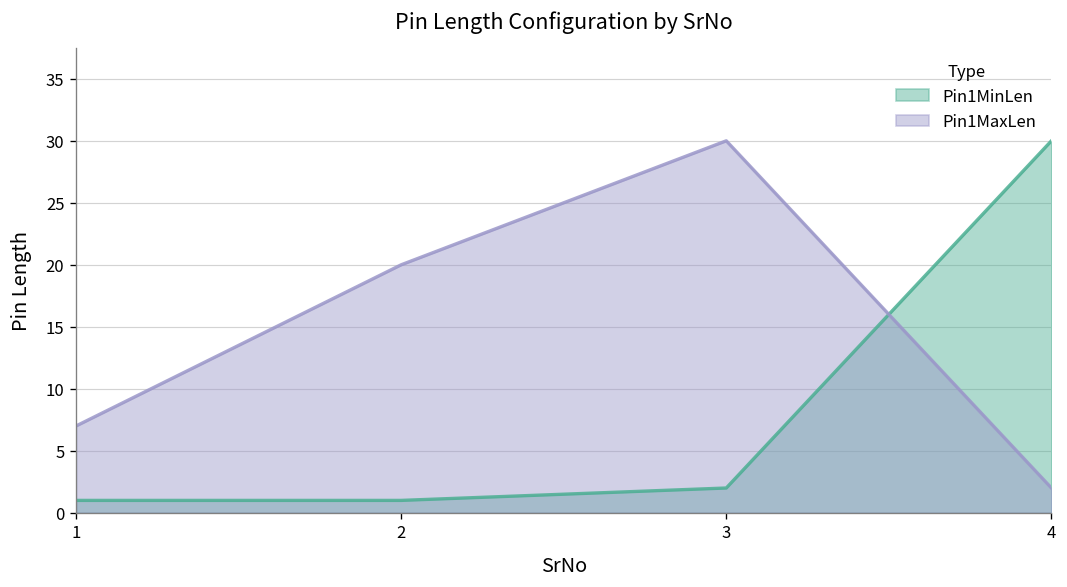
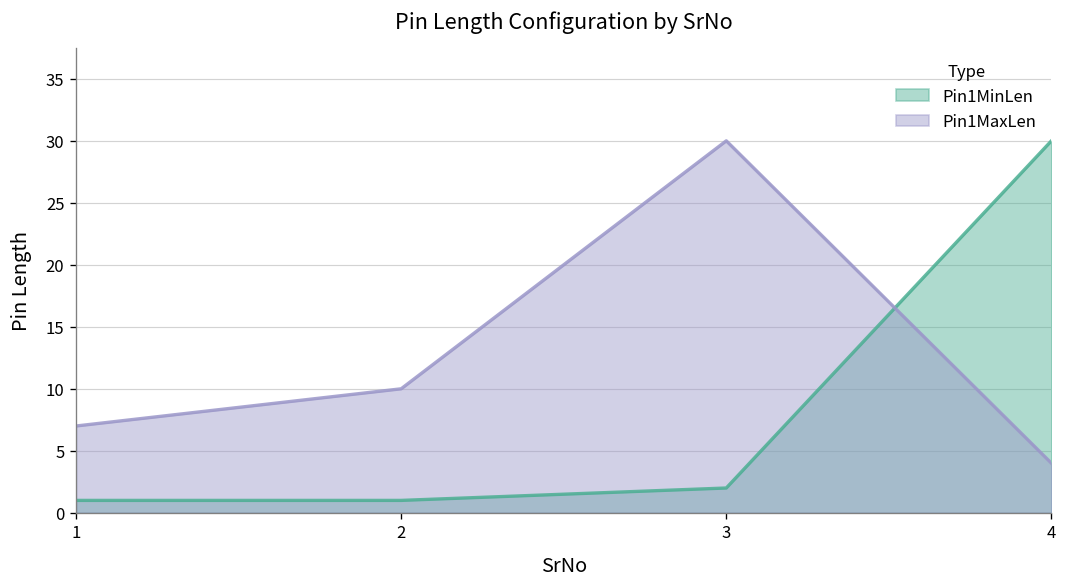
  {
    "Pin1MinLen": {
      "1": 1,
      "2": 1,
      "3": 2,
      "4": 30
    },
    "Pin1MaxLen": {
      "1": 7,
-     "2": 20,
+     "2": 10,
      "3": 30,
-     "4": 2
+     "4": 4
    }
  }
